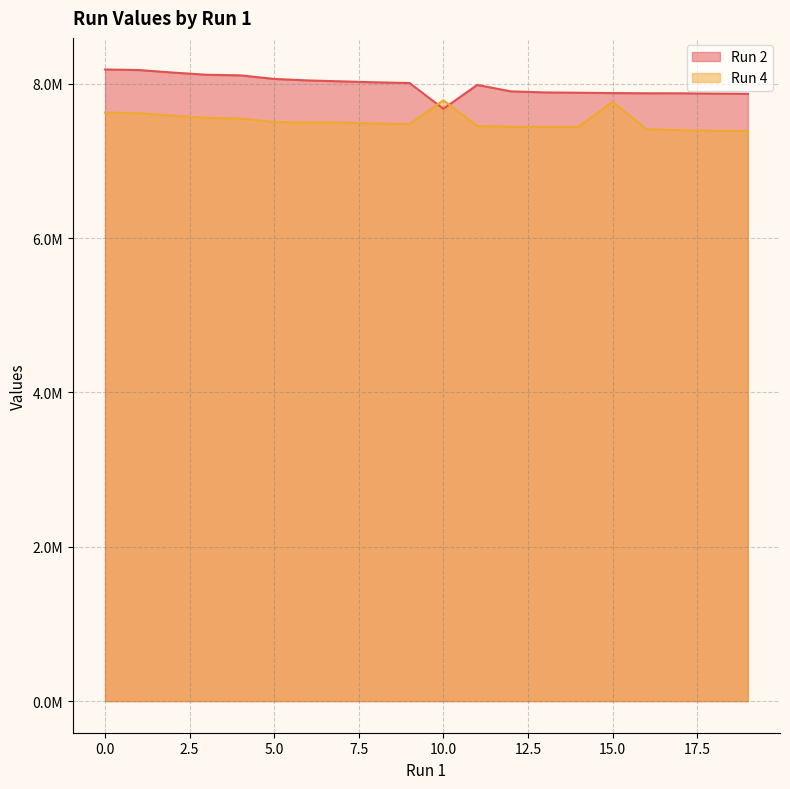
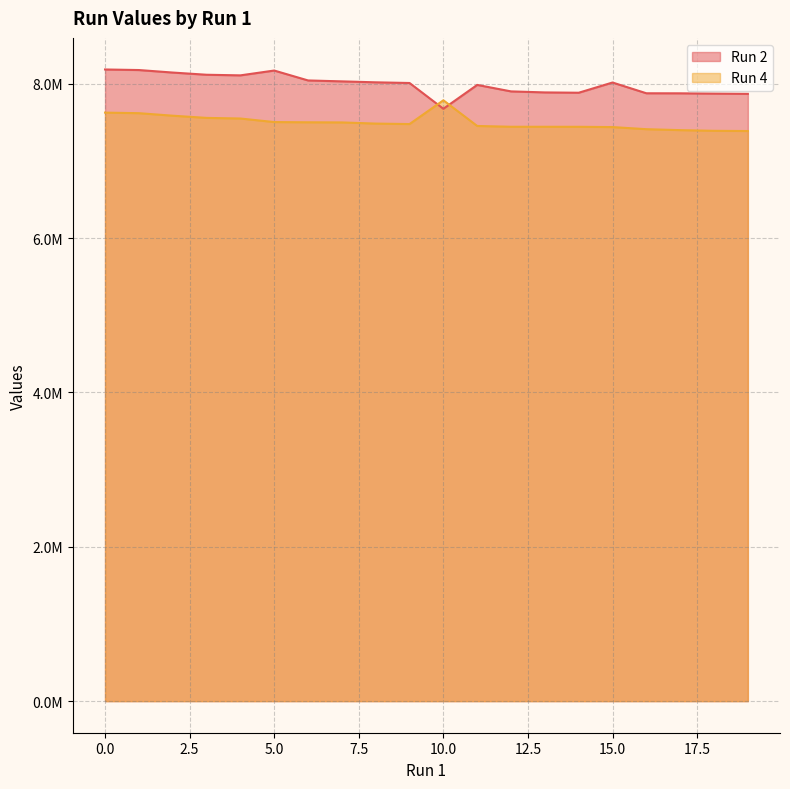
  {
    "Run 2": {
      "0.0": 8200000,
-     "5.0": 8100000,
+     "5.0": 8200000,
      "10.0": 7700000,
-     "15.0": 7900000
+     "15.0": 8000000
    },
    "Run 4": {
      "0.0": 7600000,
      "5.0": 7500000,
      "10.0": 7800000,
-     "15.0": 7800000
+     "15.0": 7400000
    }
  }
